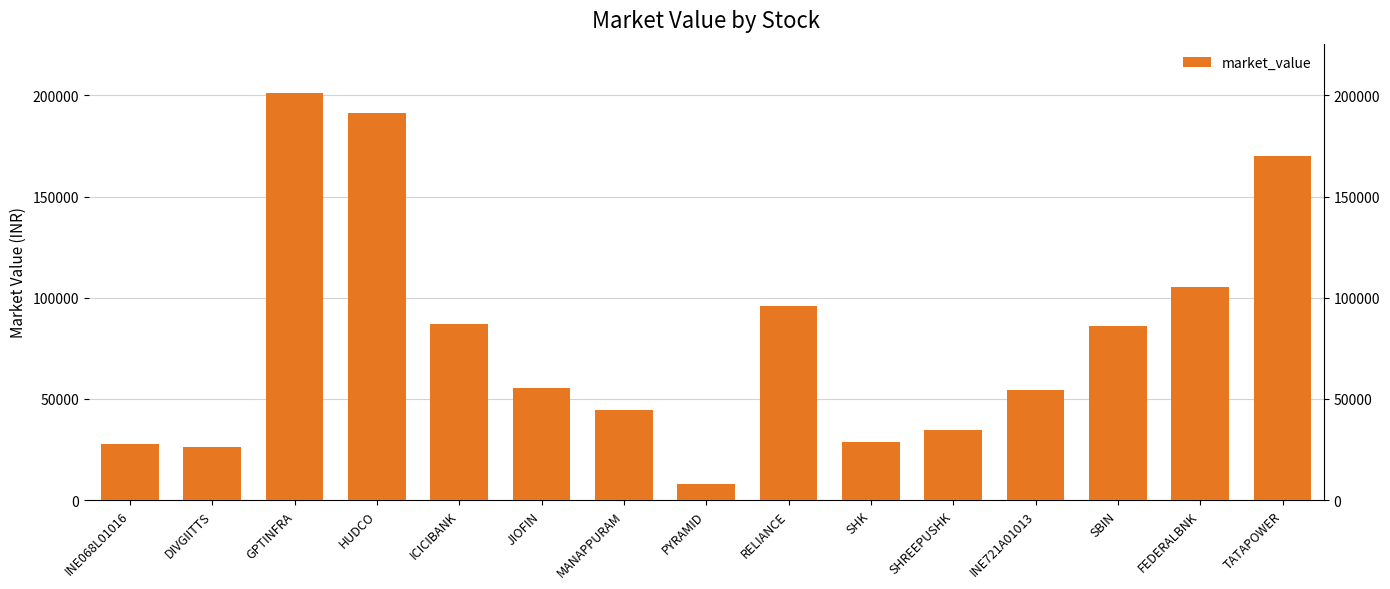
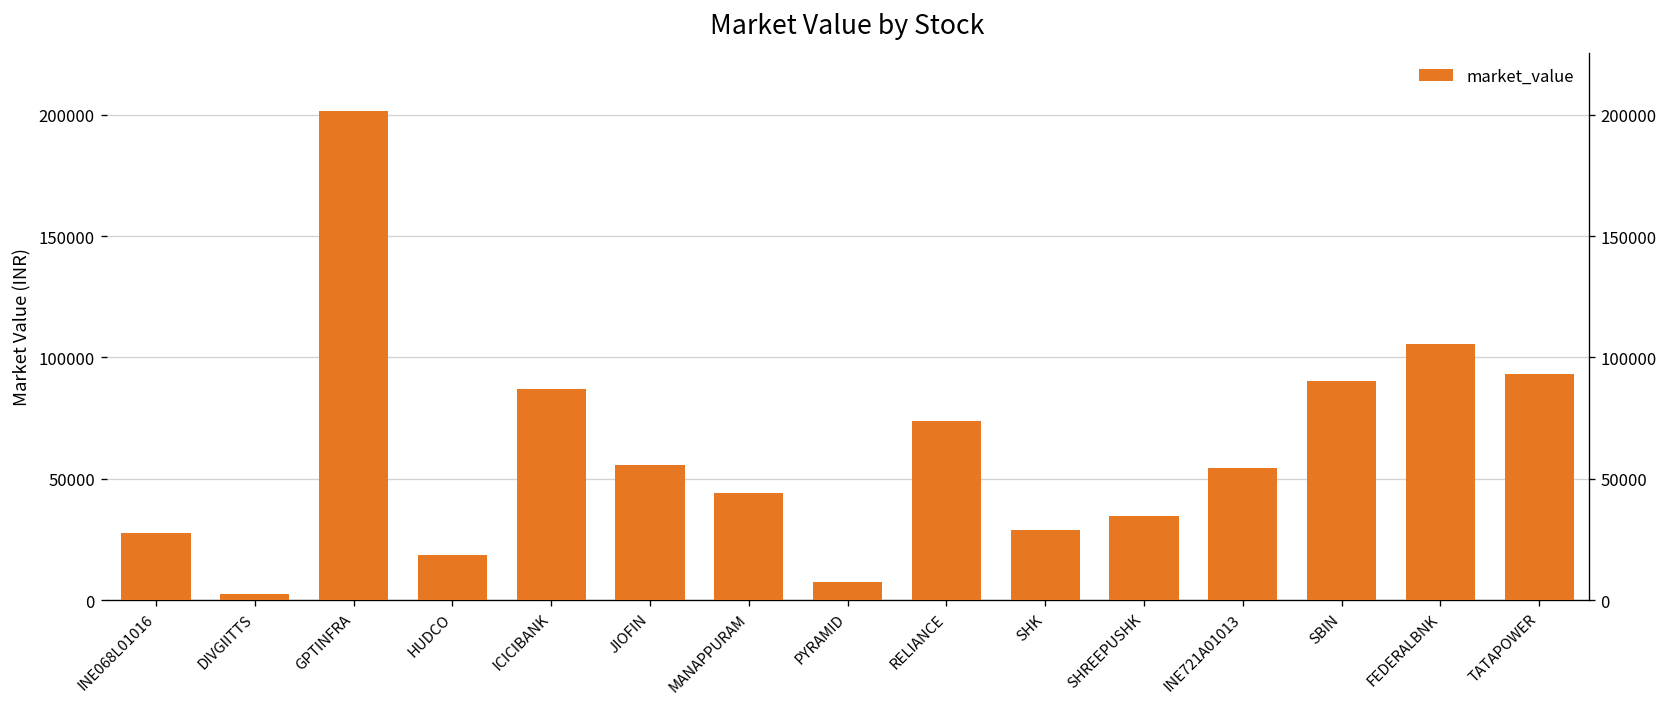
  {
    "INE068L01016": 28000,
-   "DIVGIITTS": 26000,
+   "DIVGIITTS": 3000,
    "GPTINFRA": 201000,
-   "HUDCO": 191000,
+   "HUDCO": 19000,
    "ICICIBANK": 87000,
    "JIOFIN": 56000,
    "MANAPPURAM": 44000,
    "PYRAMID": 8000,
-   "RELIANCE": 96000,
+   "RELIANCE": 74000,
    "SHK": 29000,
    "SHREEPUSHK": 35000,
    "INE721A01013": 55000,
-   "SBIN": 86000,
+   "SBIN": 90000,
    "FEDERALBNK": 105000,
-   "TATAPOWER": 170000
+   "TATAPOWER": 93000
  }
